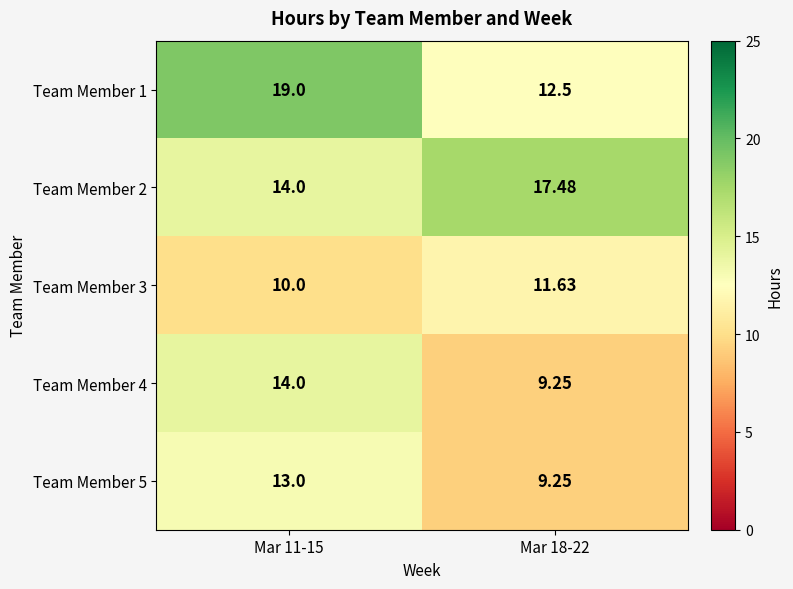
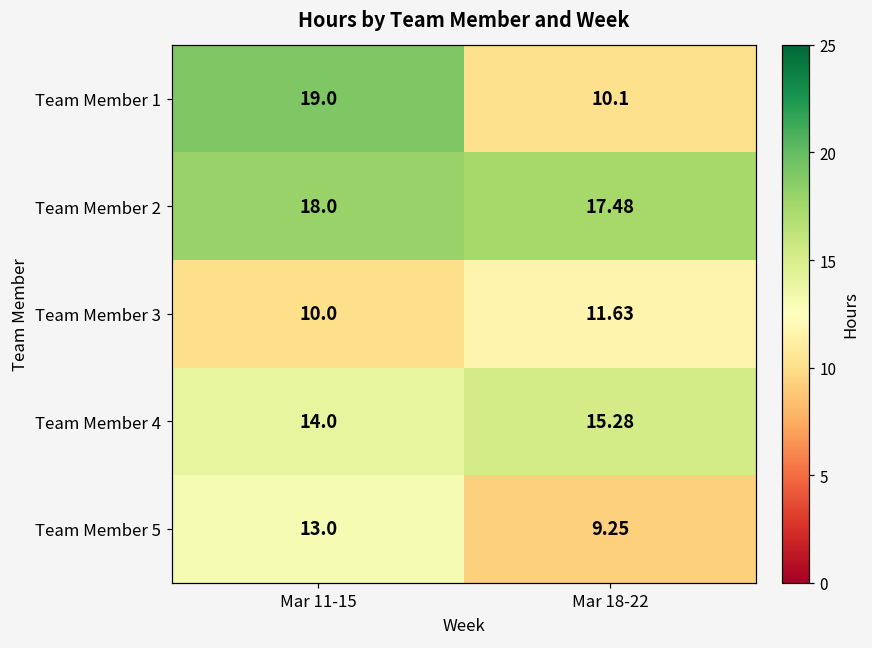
  {
    "Team Member 1": {
      "Mar 11-15": 19.0,
-     "Mar 18-22": 12.5
+     "Mar 18-22": 10.1
    },
    "Team Member 2": {
-     "Mar 11-15": 14.0,
+     "Mar 11-15": 18.0,
      "Mar 18-22": 17.48
    },
    "Team Member 3": {
      "Mar 11-15": 10.0,
      "Mar 18-22": 11.63
    },
    "Team Member 4": {
      "Mar 11-15": 14.0,
-     "Mar 18-22": 9.25
+     "Mar 18-22": 15.28
    },
    "Team Member 5": {
      "Mar 11-15": 13.0,
      "Mar 18-22": 9.25
    }
  }
